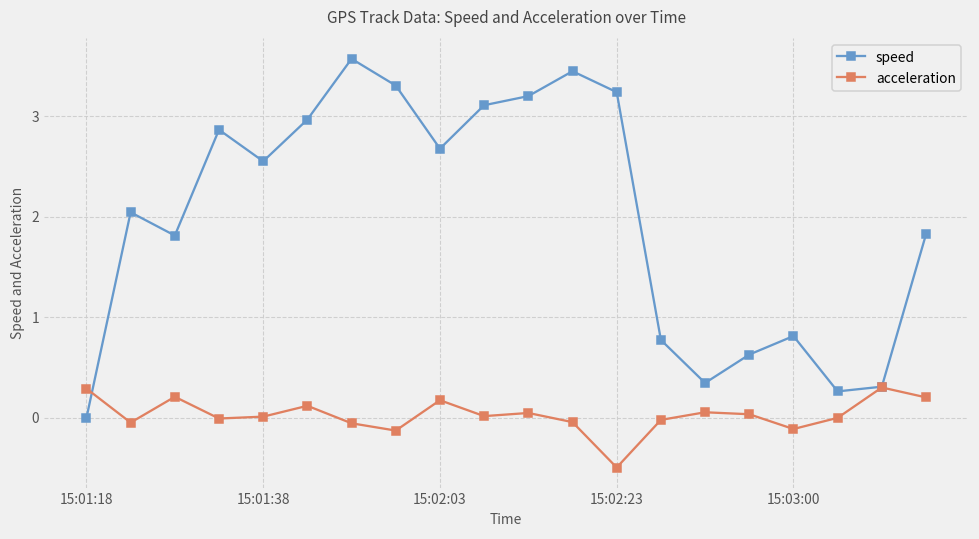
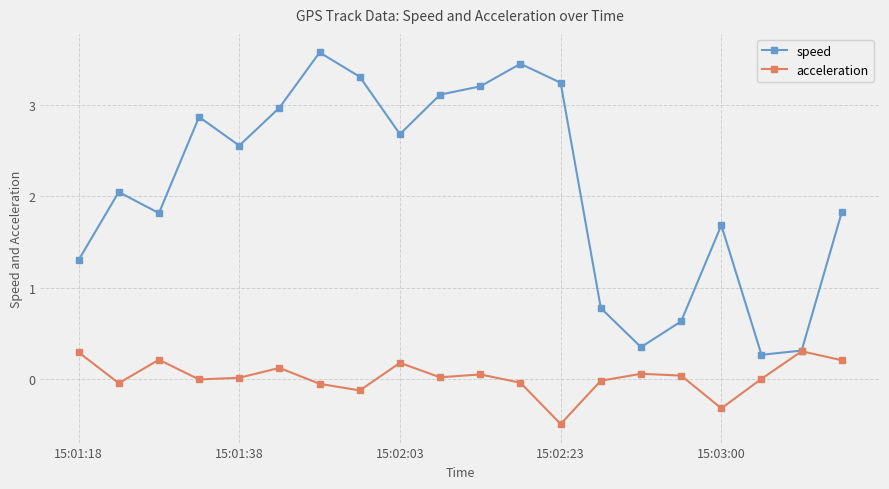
  {
    "speed": {
-     "15:01:18": 0.0,
+     "15:01:18": 1.3,
      "15:01:38": 2.6,
      "15:02:03": 2.7,
      "15:02:23": 3.2,
-     "15:03:00": 0.8
+     "15:03:00": 1.7
    },
    "acceleration": {
      "15:01:18": 0.3,
      "15:01:38": 0.0,
      "15:02:03": 0.2,
      "15:02:23": -0.5,
-     "15:03:00": -0.1
+     "15:03:00": -0.3
    }
  }
